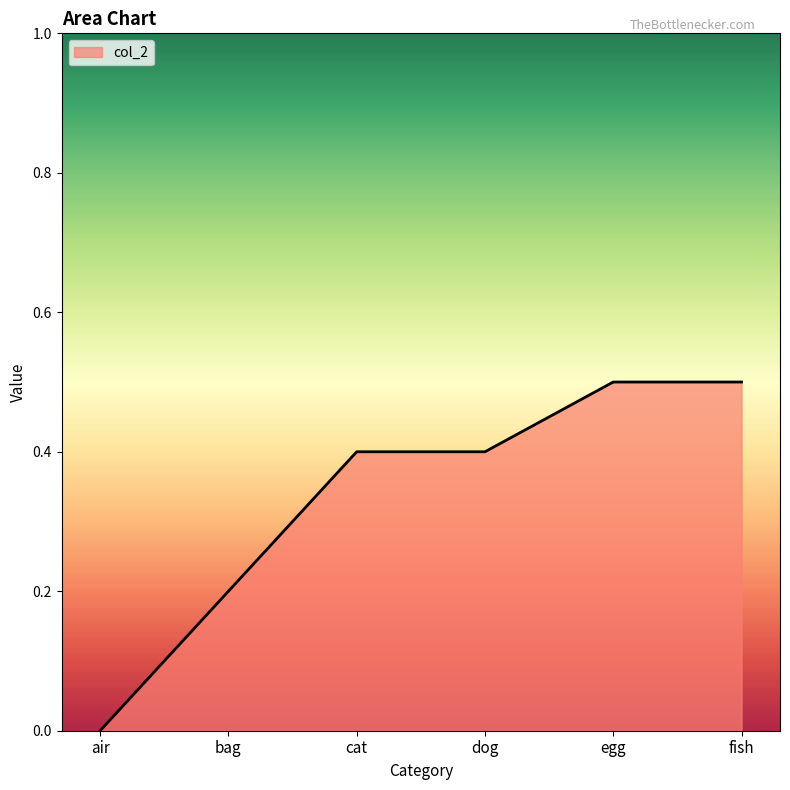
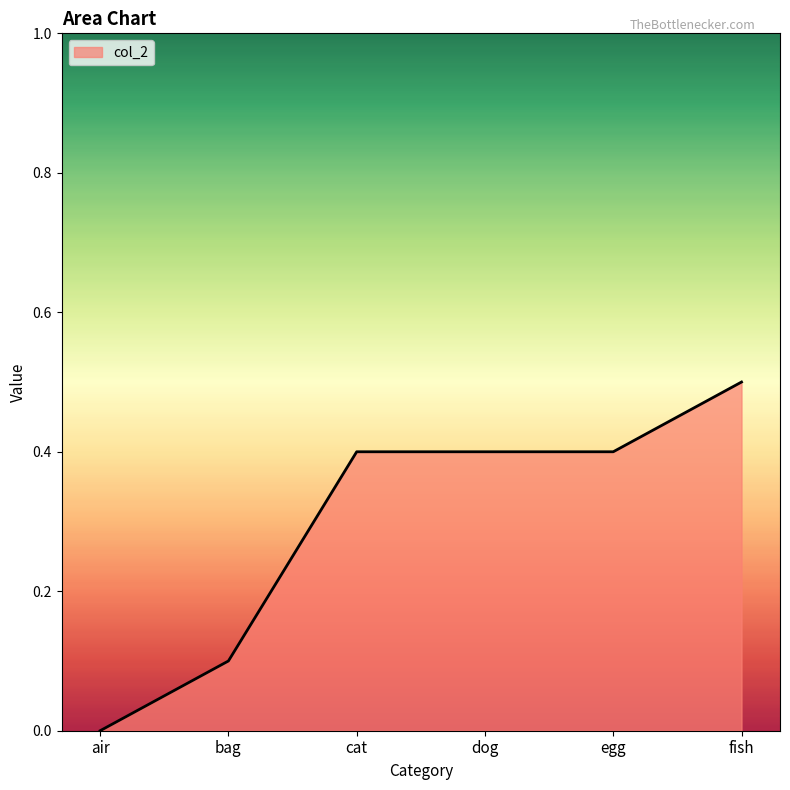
  {
    "air": 0.0,
-   "bag": 0.2,
+   "bag": 0.1,
    "cat": 0.4,
    "dog": 0.4,
-   "egg": 0.5,
+   "egg": 0.4,
    "fish": 0.5
  }
